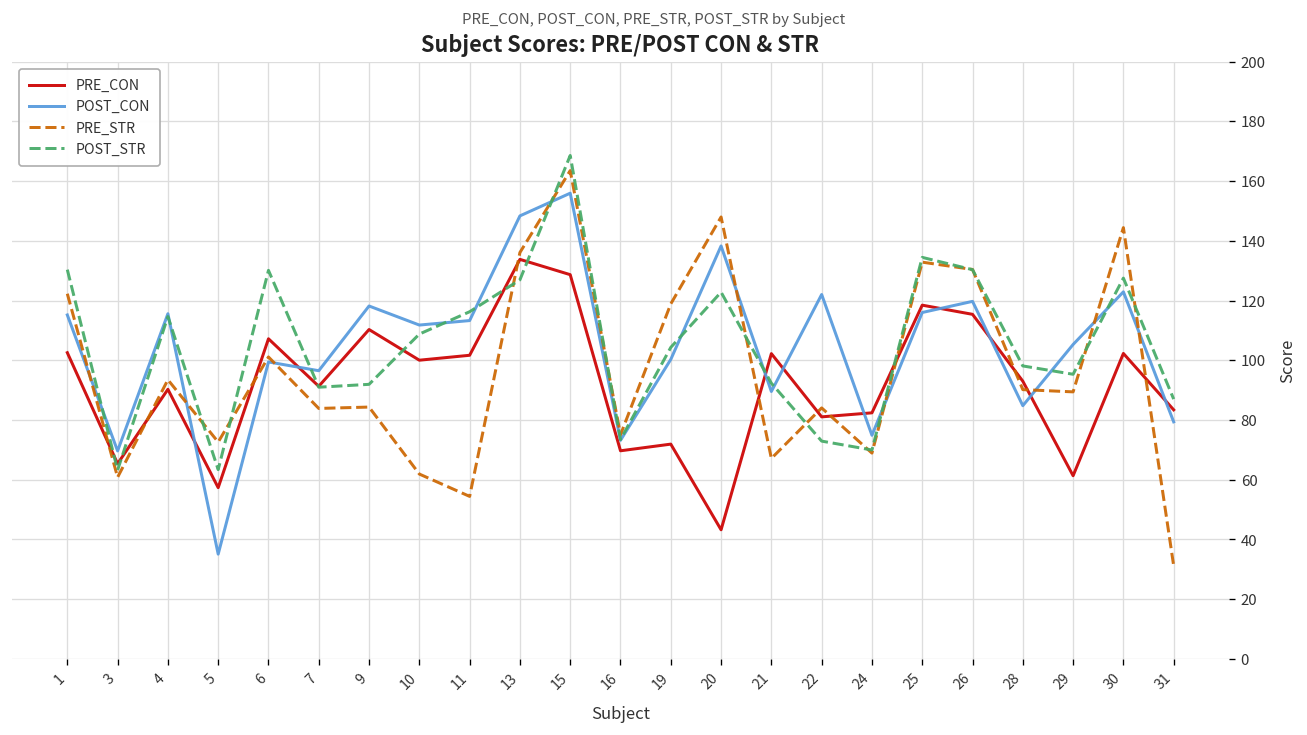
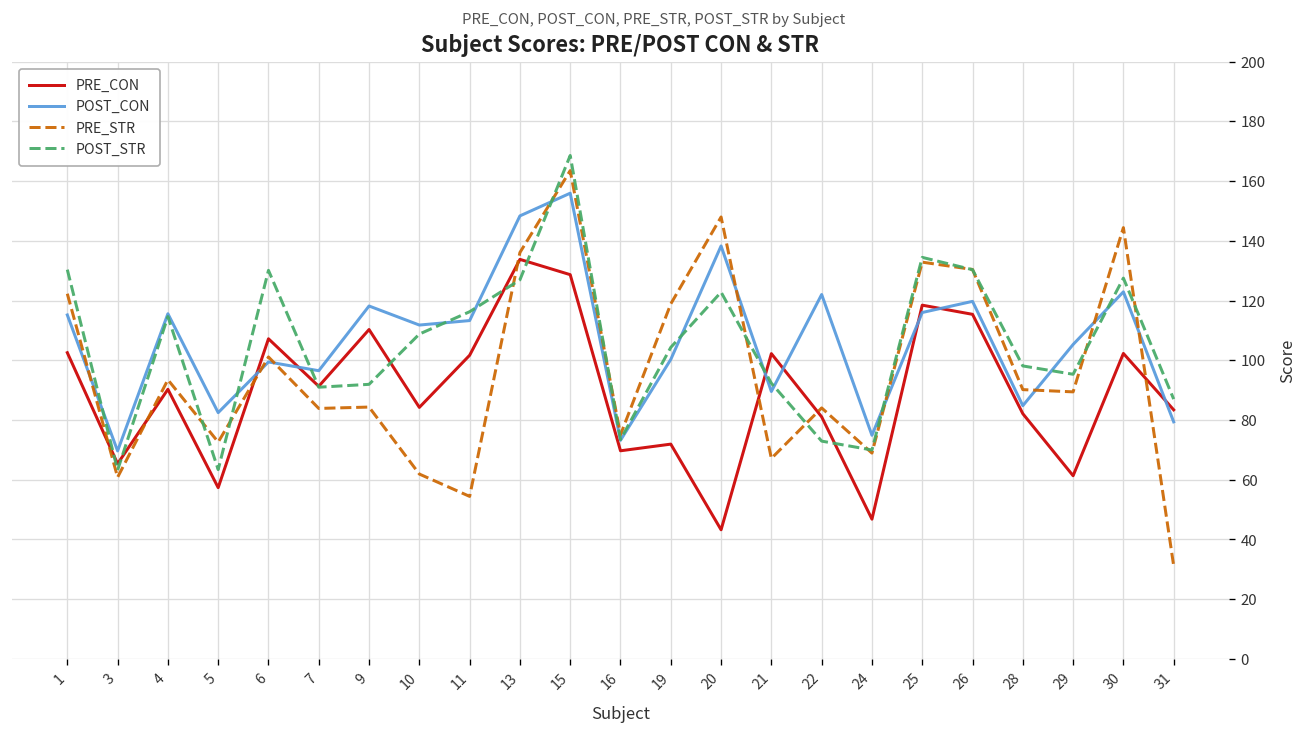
  {
    "PRE_CON": {
      "1": 103,
      "3": 65,
      "4": 90,
      "5": 57,
      "6": 107,
      "9": 110,
-     "10": 100,
+     "10": 84,
      "11": 102,
      "13": 134,
      "15": 129,
      "16": 70,
      "19": 72,
      "20": 43,
      "21": 102,
      "22": 81,
-     "24": 82,
+     "24": 47,
      "25": 118,
      "26": 115,
-     "28": 93,
+     "28": 82,
      "29": 61,
      "30": 102,
      "31": 83
    },
    "POST_CON": {
      "1": 115,
      "3": 70,
-     "5": 35,
+     "5": 82,
      "6": 99,
      "7": 97,
      "9": 118,
      "10": 112,
      "11": 113,
      "13": 148,
      "15": 156,
      "19": 100,
      "20": 138,
      "21": 90,
      "22": 122,
      "24": 75,
      "25": 116,
      "26": 120,
      "28": 85,
      "29": 105,
      "30": 123,
      "31": 79
    },
    "PRE_STR": {
      "1": 122,
      "3": 61,
      "4": 93,
      "5": 73,
      "6": 101,
      "7": 84,
      "9": 84,
      "10": 62,
      "11": 54,
      "13": 136,
      "15": 164,
      "16": 75,
      "19": 119,
      "20": 148,
      "21": 67,
      "22": 84,
      "24": 69,
      "25": 133,
      "28": 90,
      "29": 89,
      "30": 144,
      "31": 31
    },
    "POST_STR": {
      "1": 130,
      "3": 63,
      "5": 63,
      "6": 130,
      "9": 92,
      "10": 109,
      "11": 116,
      "13": 127,
      "15": 169,
      "19": 104,
      "20": 123,
      "21": 92,
      "22": 73,
      "24": 70,
      "25": 134,
      "28": 98,
      "29": 95,
      "30": 128,
      "31": 87
    }
  }
